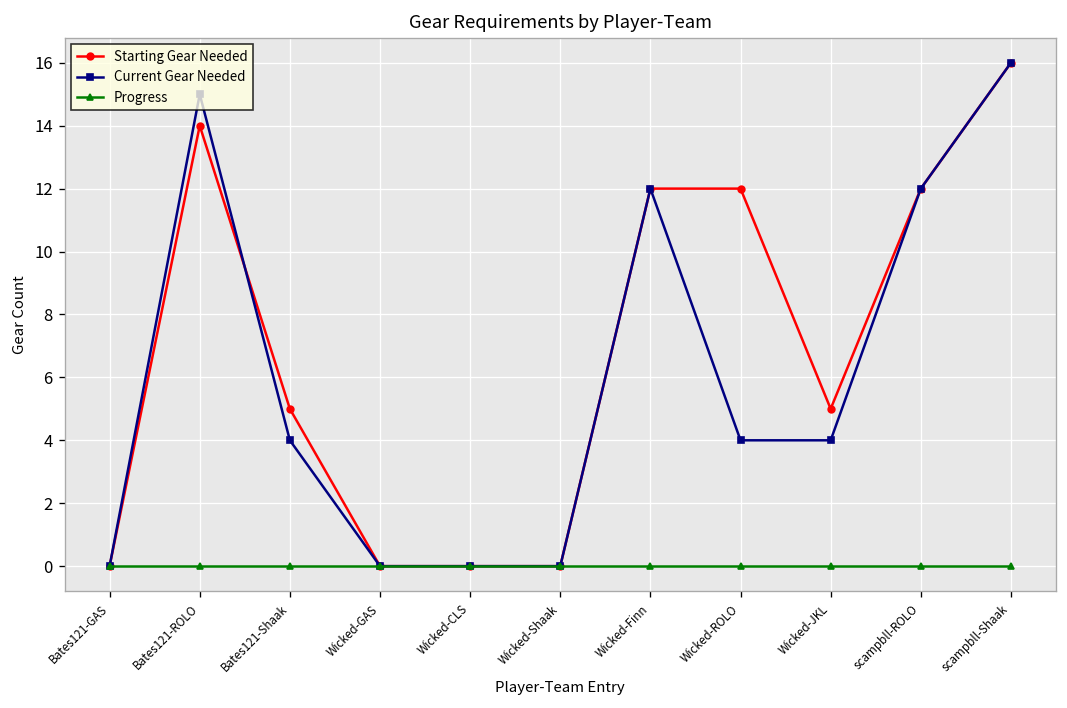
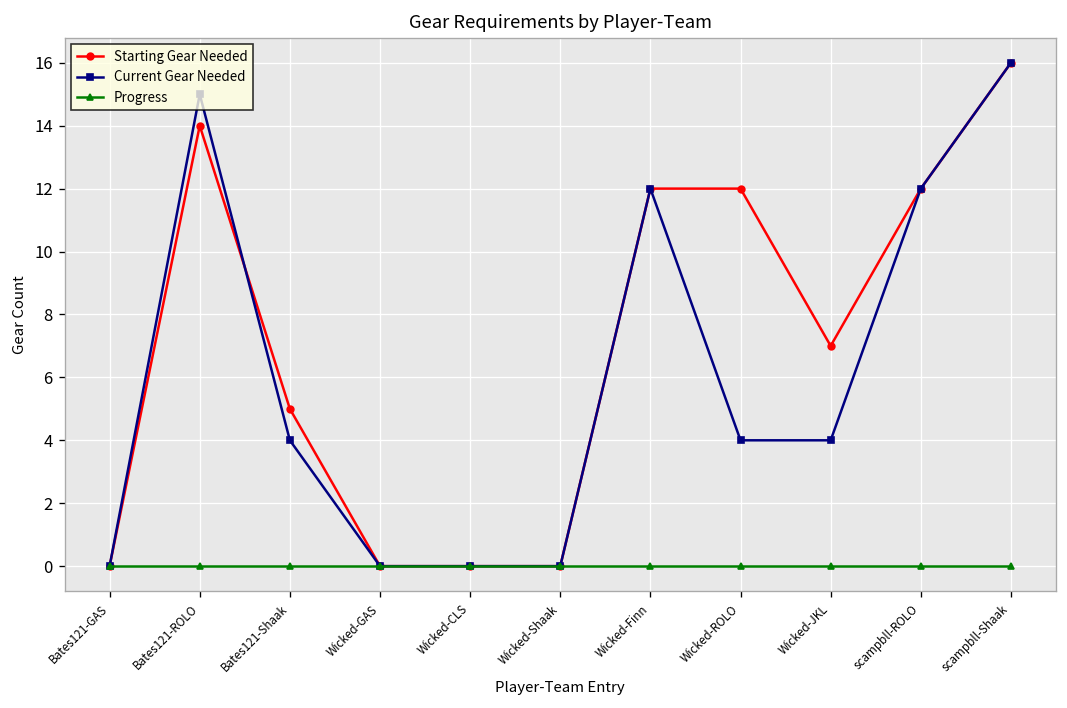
  {
    "Starting Gear Needed": {
      "Bates121-ROLO": 14,
      "Bates121-Shaak": 5,
      "Wicked-ROLO": 12,
-     "Wicked-JKL": 5
+     "Wicked-JKL": 7
    },
    "Current Gear Needed": {
      "Bates121-Shaak": 4,
      "Wicked-ROLO": 4,
      "Wicked-JKL": 4
    },
    "Progress": {
      "Bates121-ROLO": 0,
      "Bates121-Shaak": 0,
      "Wicked-Finn": 0,
      "Wicked-ROLO": 0,
      "Wicked-JKL": 0,
      "scampbll-ROLO": 0,
      "scampbll-Shaak": 0
    }
  }
